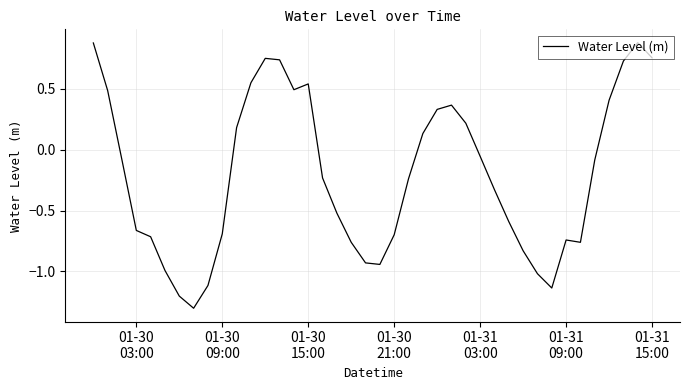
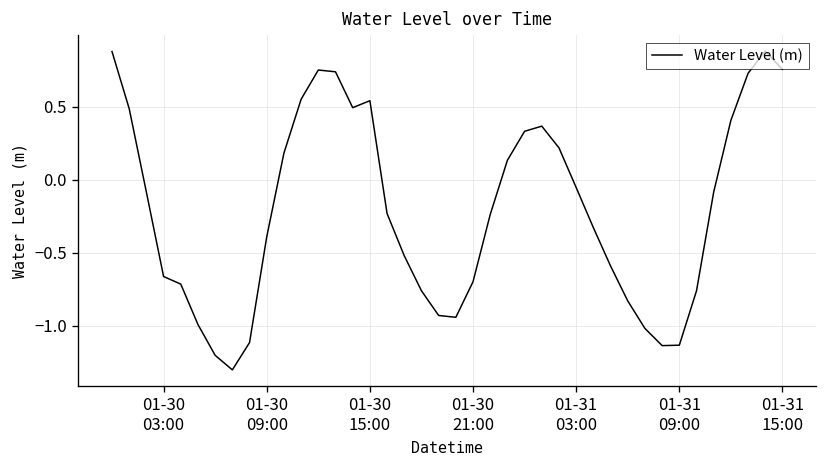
  {
    "01-30 03:00": -0.66,
-   "01-30 09:00": -0.69,
+   "01-30 09:00": -0.39,
    "01-30 15:00": 0.54,
    "01-30 21:00": -0.70,
    "01-31 03:00": -0.05,
-   "01-31 09:00": -0.74
+   "01-31 09:00": -1.13
  }
